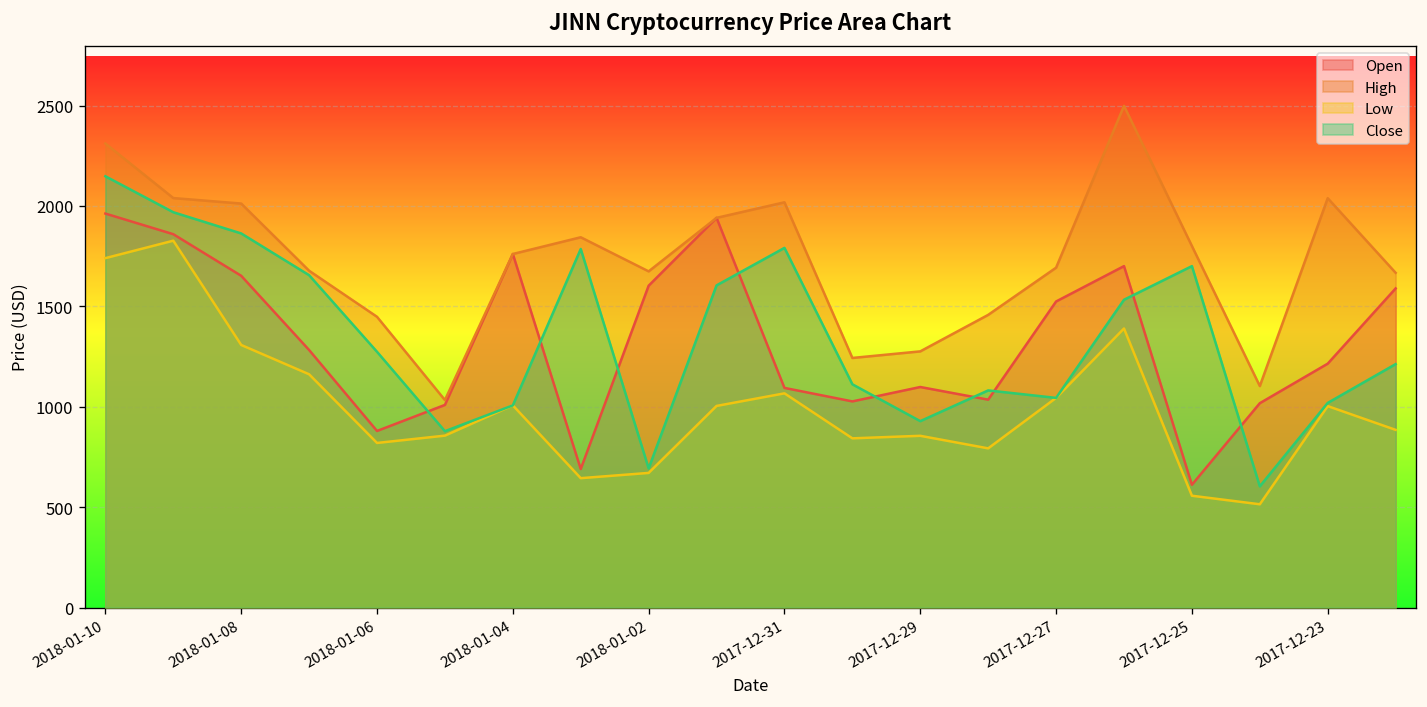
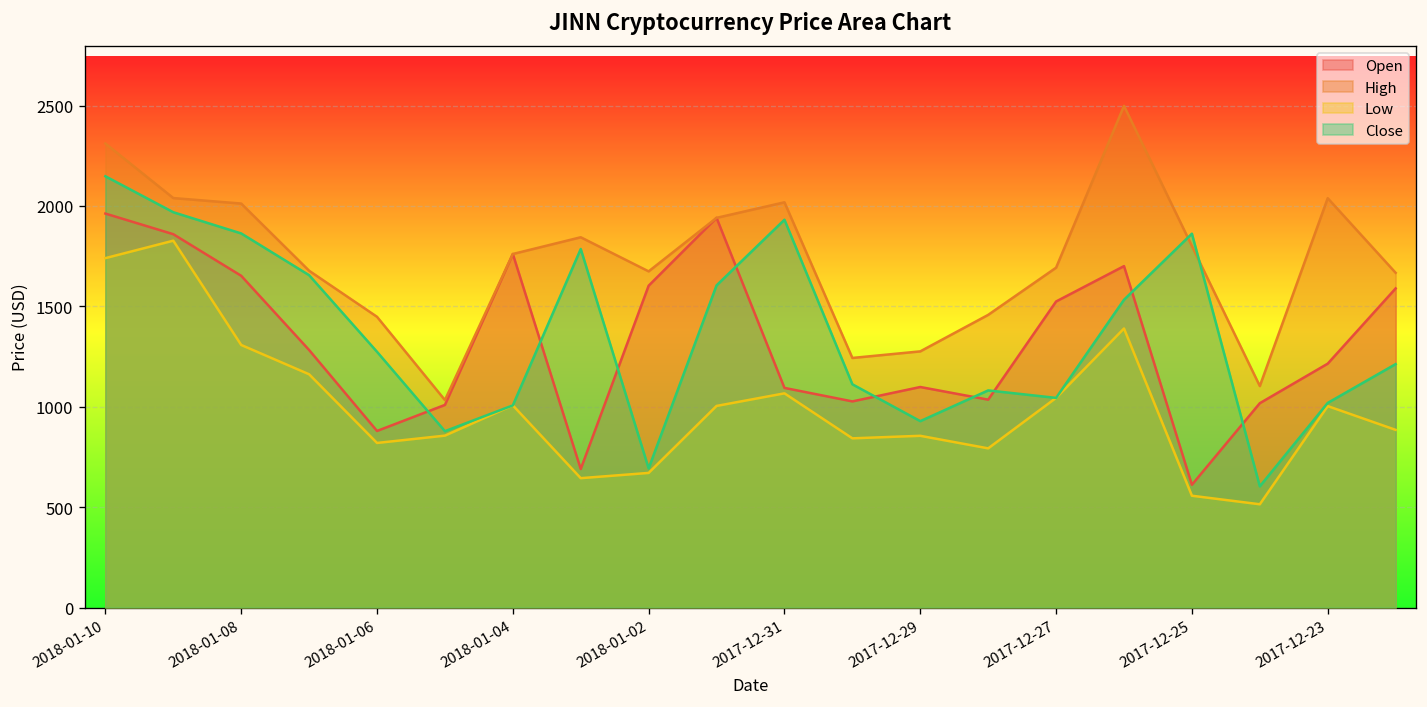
  {
    "Close": {
      "2018-01-10": 2150,
      "2018-01-08": 1860,
      "2018-01-06": 1270,
      "2018-01-02": 690,
-     "2017-12-31": 1790,
+     "2017-12-31": 1930,
      "2017-12-29": 930,
-     "2017-12-25": 1700,
+     "2017-12-25": 1860,
      "2017-12-23": 1020
    }
  }
